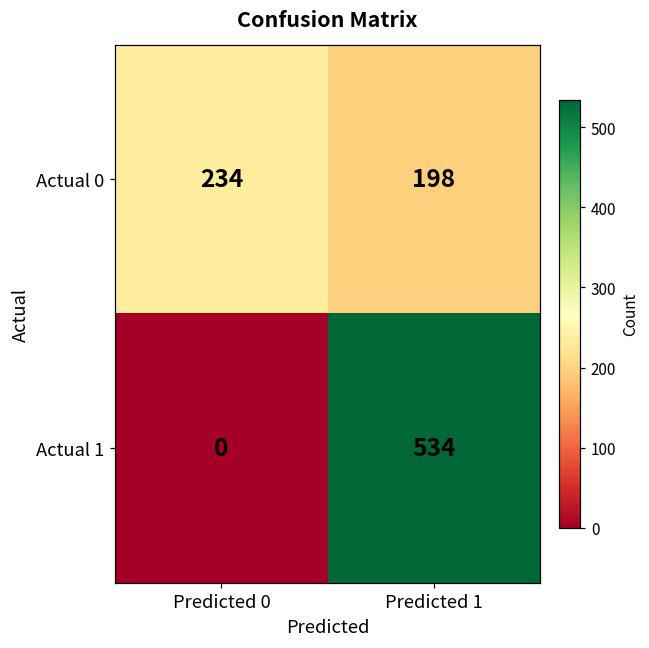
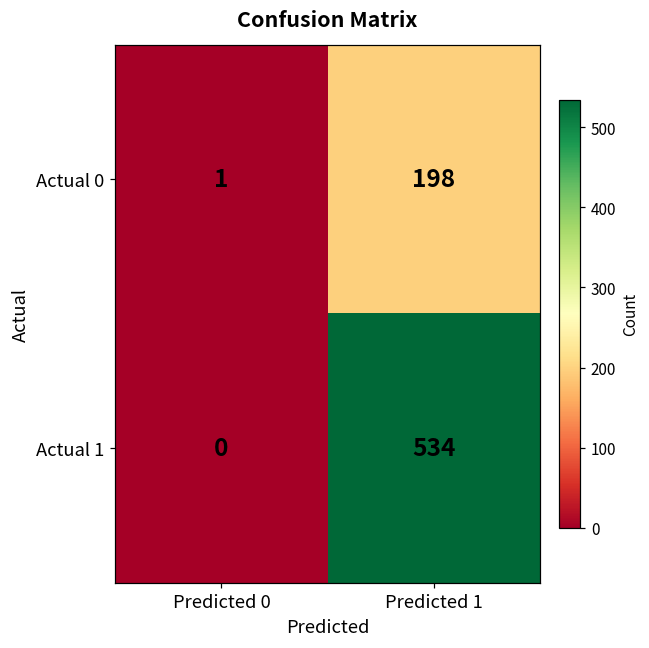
  {
    "Actual 0": {
-     "Predicted 0": 234,
+     "Predicted 0": 1,
      "Predicted 1": 198
    },
    "Actual 1": {
      "Predicted 0": 0,
      "Predicted 1": 534
    }
  }
